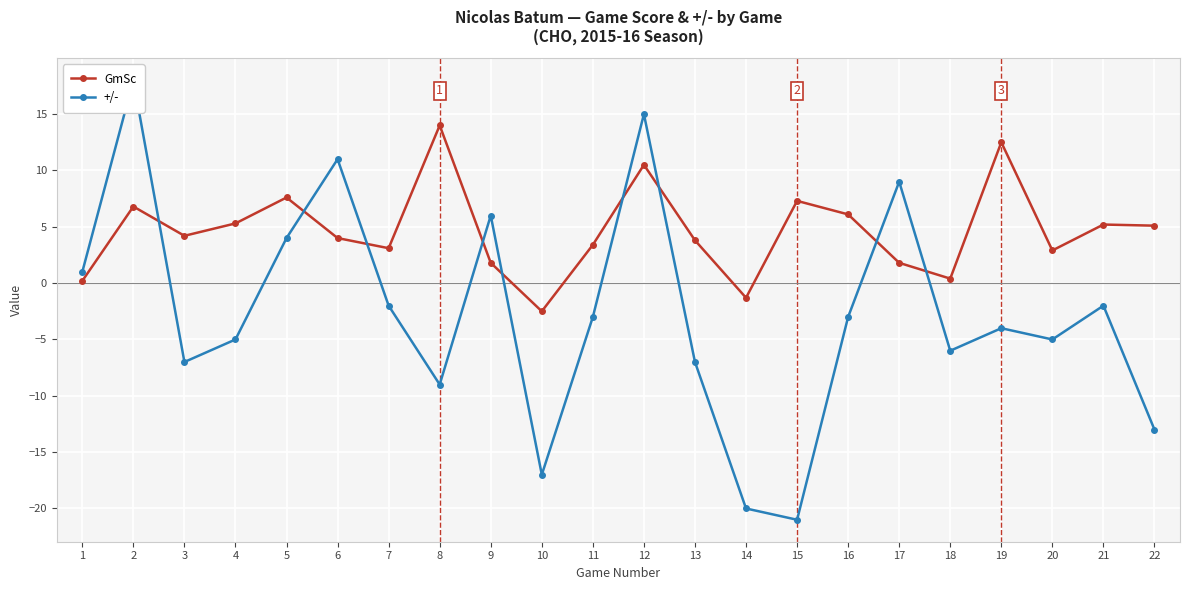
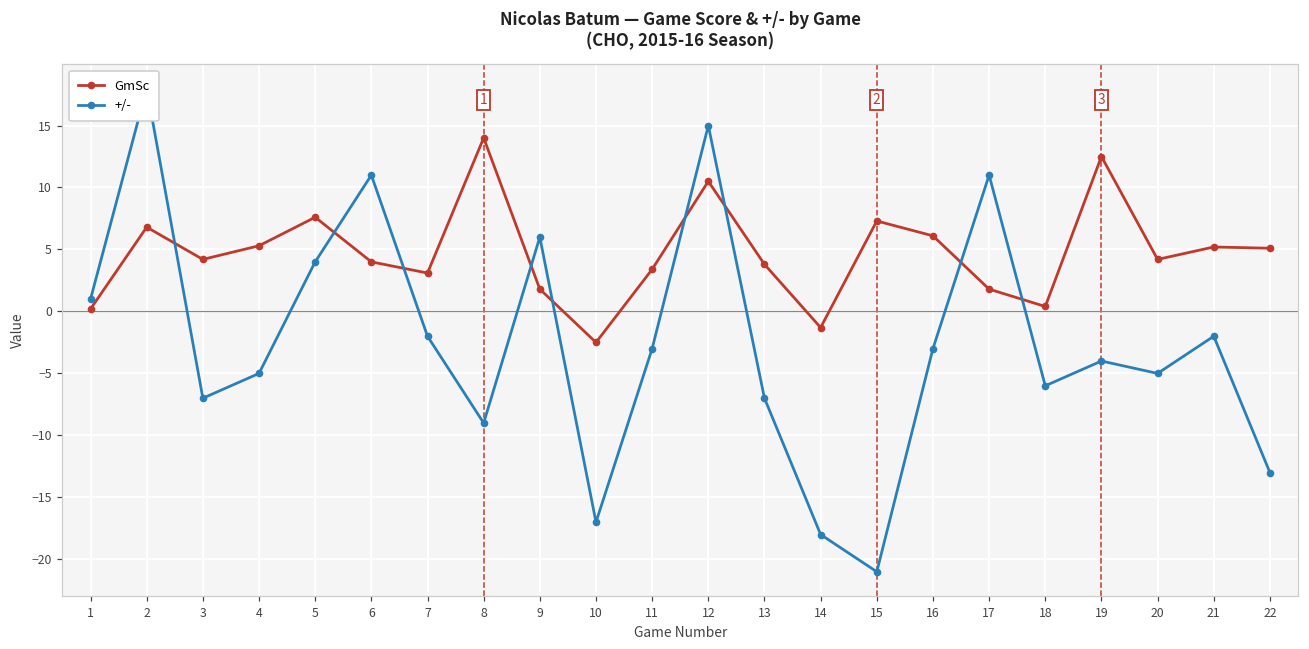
  {
    "GmSc": {
      "1": 0.2,
      "2": 6.8,
      "3": 4.2,
      "4": 5.3,
      "5": 7.6,
      "6": 4.0,
      "7": 3.1,
      "8": 14.0,
      "9": 1.8,
      "10": -2.5,
      "11": 3.4,
      "12": 10.5,
      "13": 3.8,
      "14": -1.3,
      "15": 7.3,
      "16": 6.1,
      "17": 1.8,
      "18": 0.4,
      "19": 12.5,
-     "20": 2.9,
+     "20": 4.2,
      "21": 5.2,
      "22": 5.1
    },
    "+/-": {
      "1": 1,
      "3": -7,
      "4": -5,
      "5": 4,
      "6": 11,
      "7": -2,
      "8": -9,
      "9": 6,
      "10": -17,
      "11": -3,
      "12": 15,
      "13": -7,
-     "14": -20,
+     "14": -18,
      "15": -21,
      "16": -3,
-     "17": 9,
+     "17": 11,
      "18": -6,
      "19": -4,
      "20": -5,
      "21": -2,
      "22": -13
    }
  }
